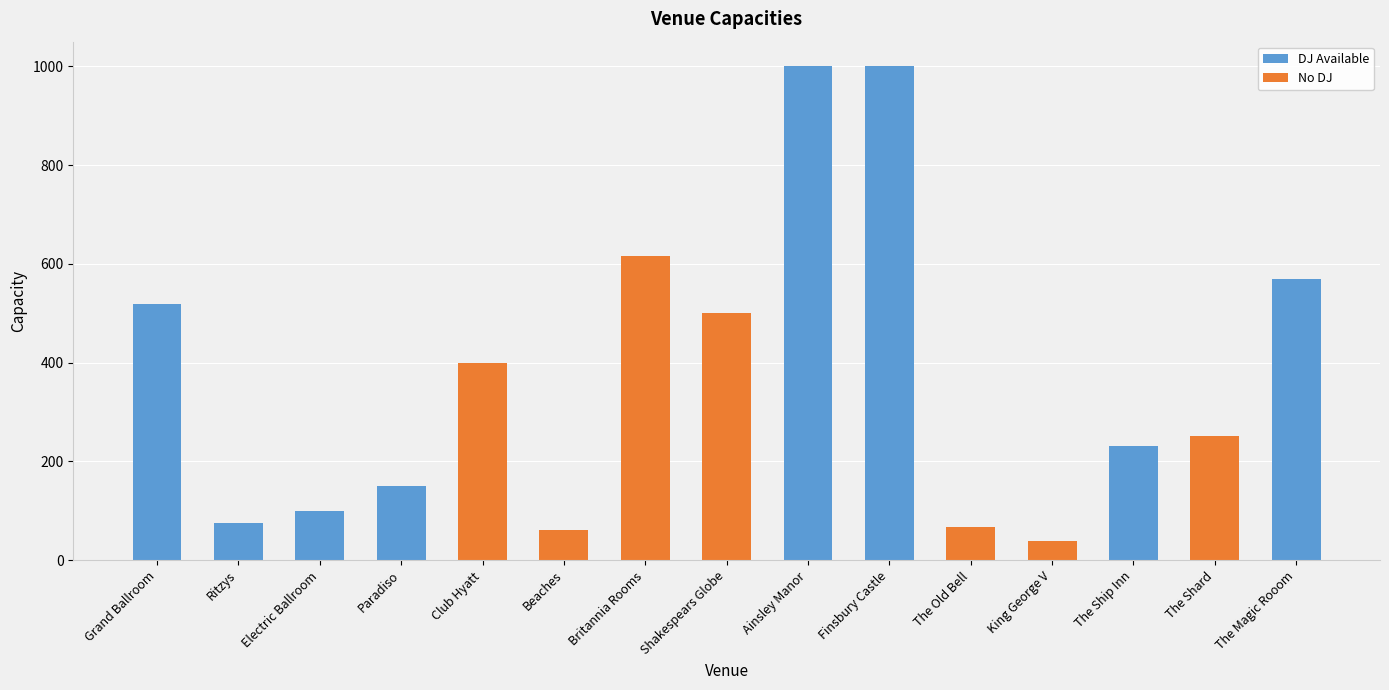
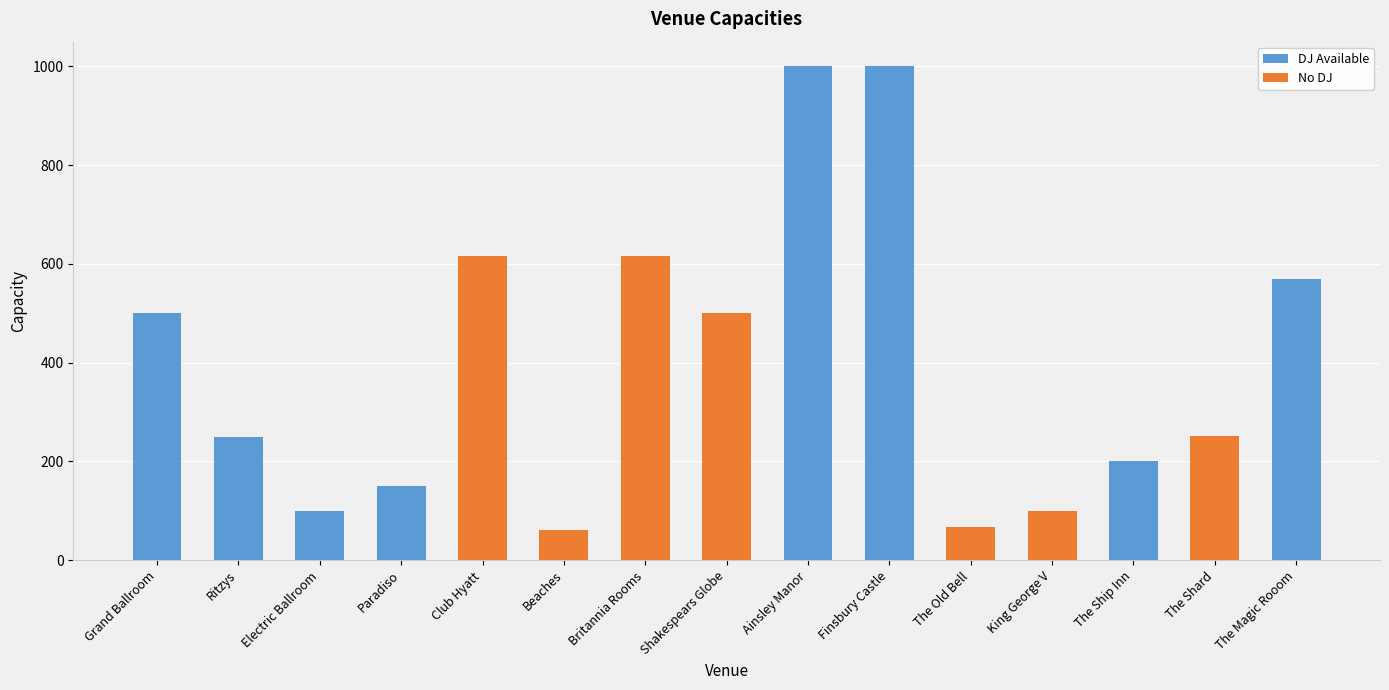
  {
    "DJ Available": {
-     "Grand Ballroom": 520,
-     "Ritzys": 80,
+     "Grand Ballroom": 500,
+     "Ritzys": 250,
      "Electric Ballroom": 100,
      "Paradiso": 150,
      "Ainsley Manor": 1000,
      "Finsbury Castle": 1000,
-     "The Ship Inn": 230,
+     "The Ship Inn": 200,
      "The Magic Rooom": 570
    },
    "No DJ": {
-     "Club Hyatt": 400,
+     "Club Hyatt": 620,
      "Beaches": 60,
      "Britannia Rooms": 620,
      "Shakespears Globe": 500,
      "The Old Bell": 70,
-     "King George V": 40,
+     "King George V": 100,
      "The Shard": 250
    }
  }
